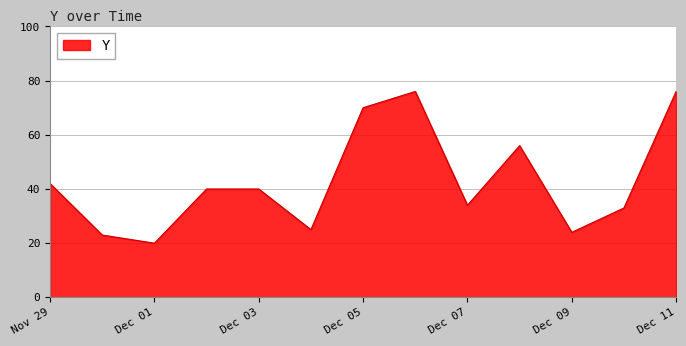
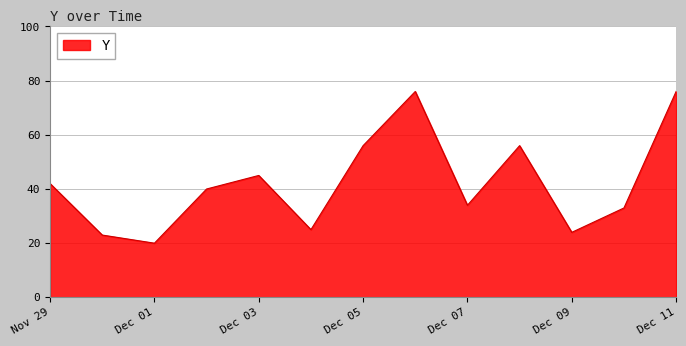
  {
    "Nov 29": 42,
    "Dec 01": 20,
-   "Dec 03": 40,
-   "Dec 05": 70,
+   "Dec 03": 45,
+   "Dec 05": 56,
    "Dec 07": 34,
    "Dec 09": 24,
    "Dec 11": 76
  }
